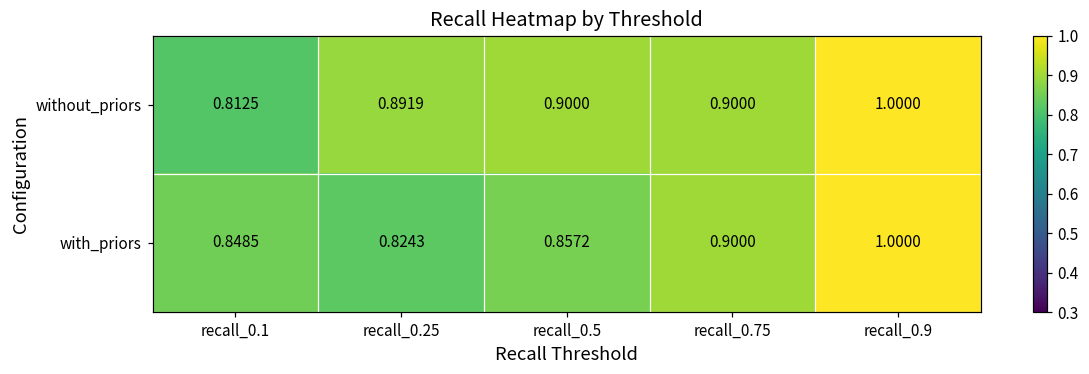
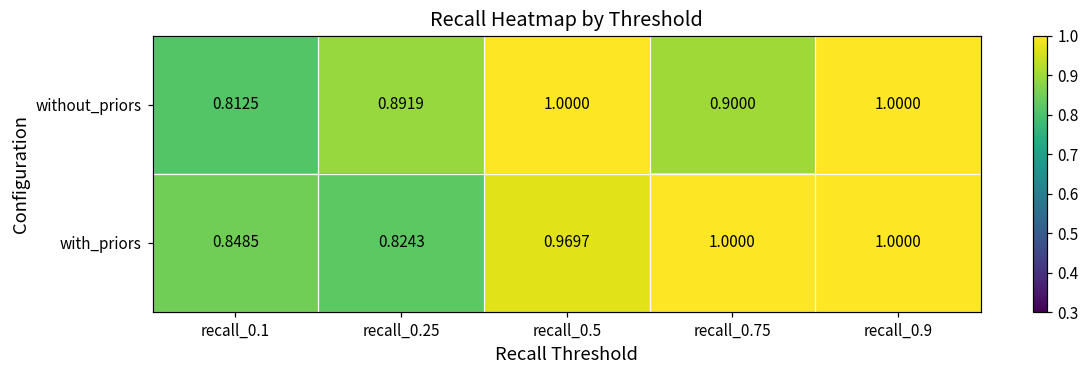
  {
    "without_priors": {
      "recall_0.1": 0.8125,
      "recall_0.25": 0.8919,
-     "recall_0.5": 0.9000,
+     "recall_0.5": 1.0000,
      "recall_0.75": 0.9000,
      "recall_0.9": 1.0000
    },
    "with_priors": {
      "recall_0.1": 0.8485,
      "recall_0.25": 0.8243,
-     "recall_0.5": 0.8572,
-     "recall_0.75": 0.9000,
+     "recall_0.5": 0.9697,
+     "recall_0.75": 1.0000,
      "recall_0.9": 1.0000
    }
  }
